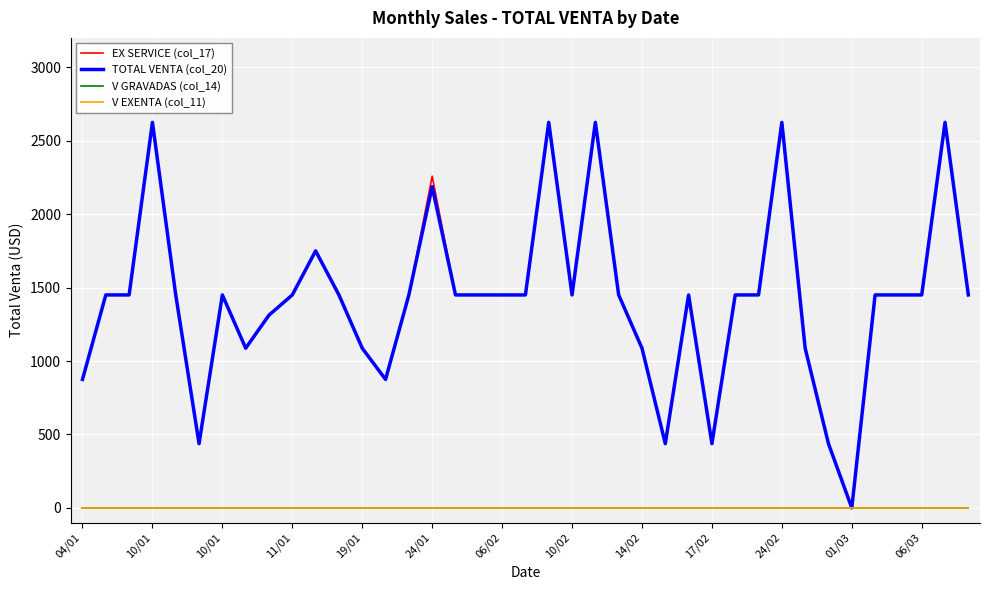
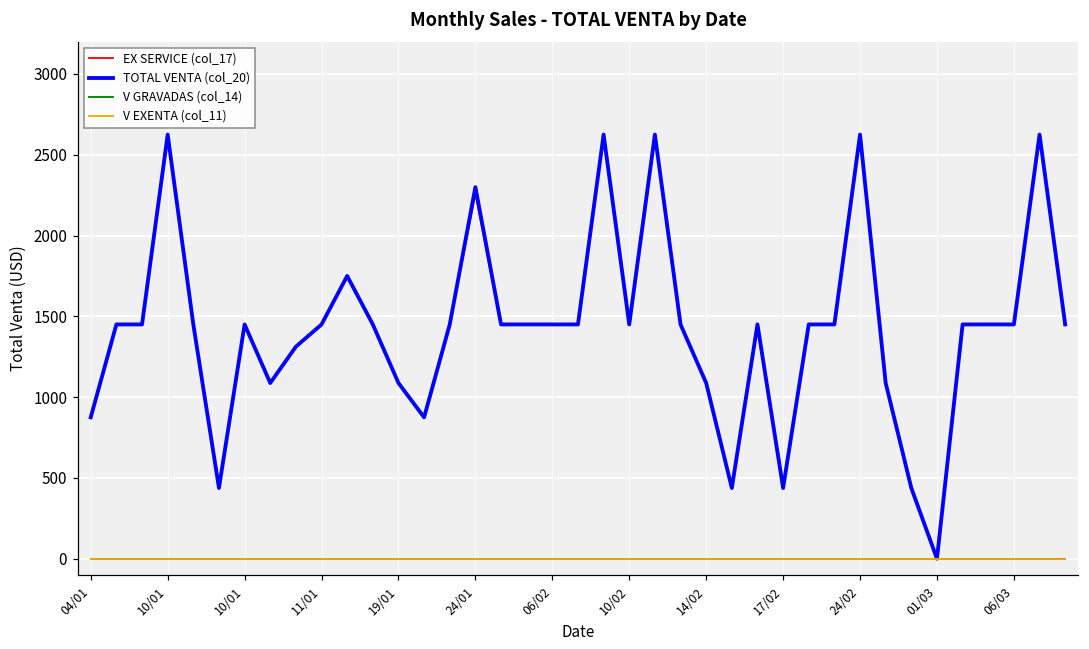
  {
    "EX SERVICE (col_17)": {
      "24/01": 2260
    },
    "TOTAL VENTA (col_20)": {
-     "24/01": 2190
+     "24/01": 2300
    },
    "V EXENTA (col_11)": {
      "04/01": 0,
      "24/01": 0
    }
  }
